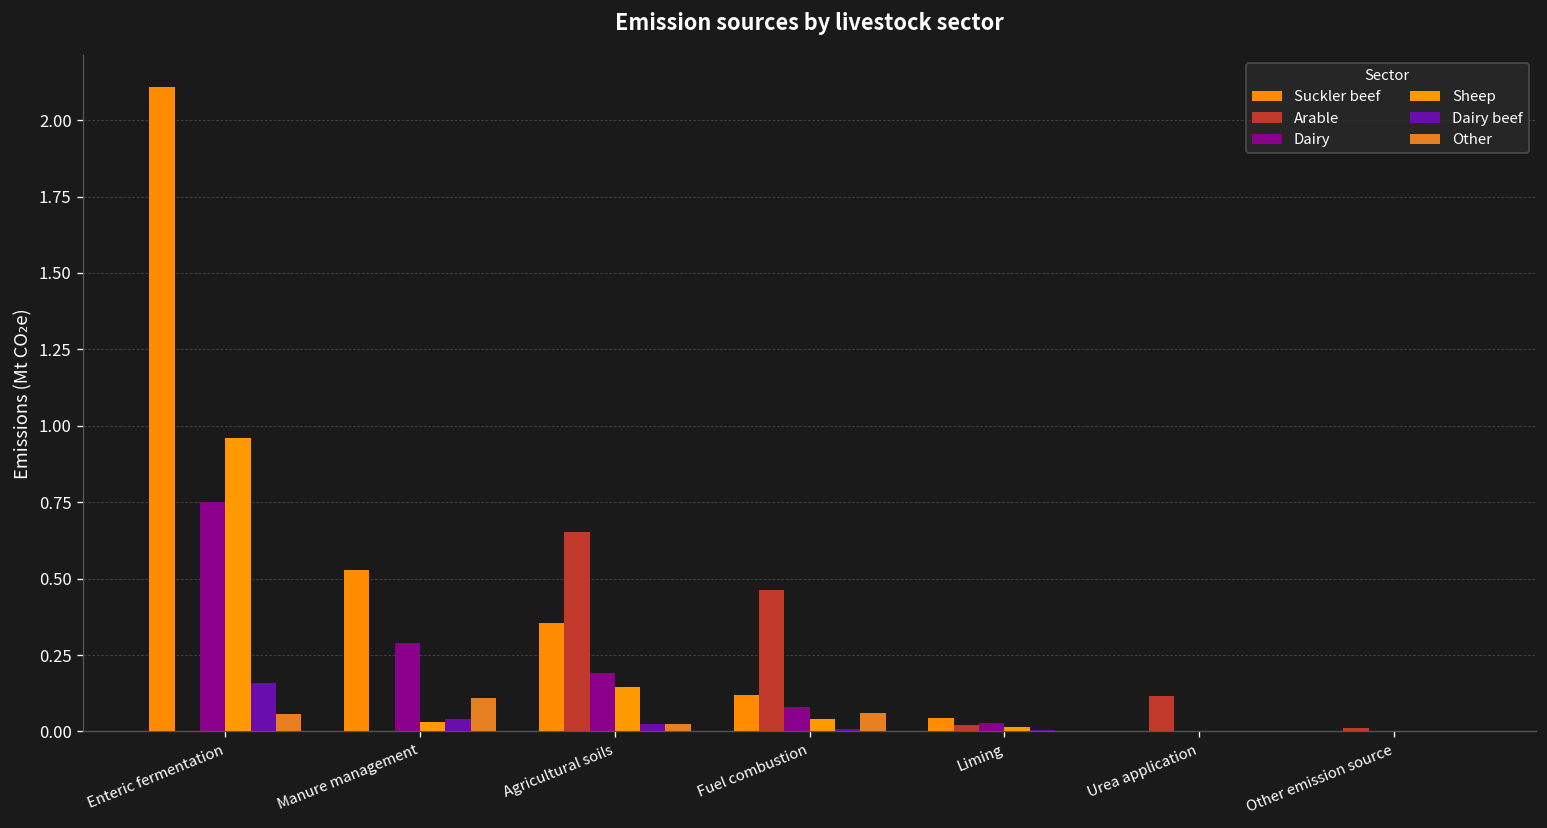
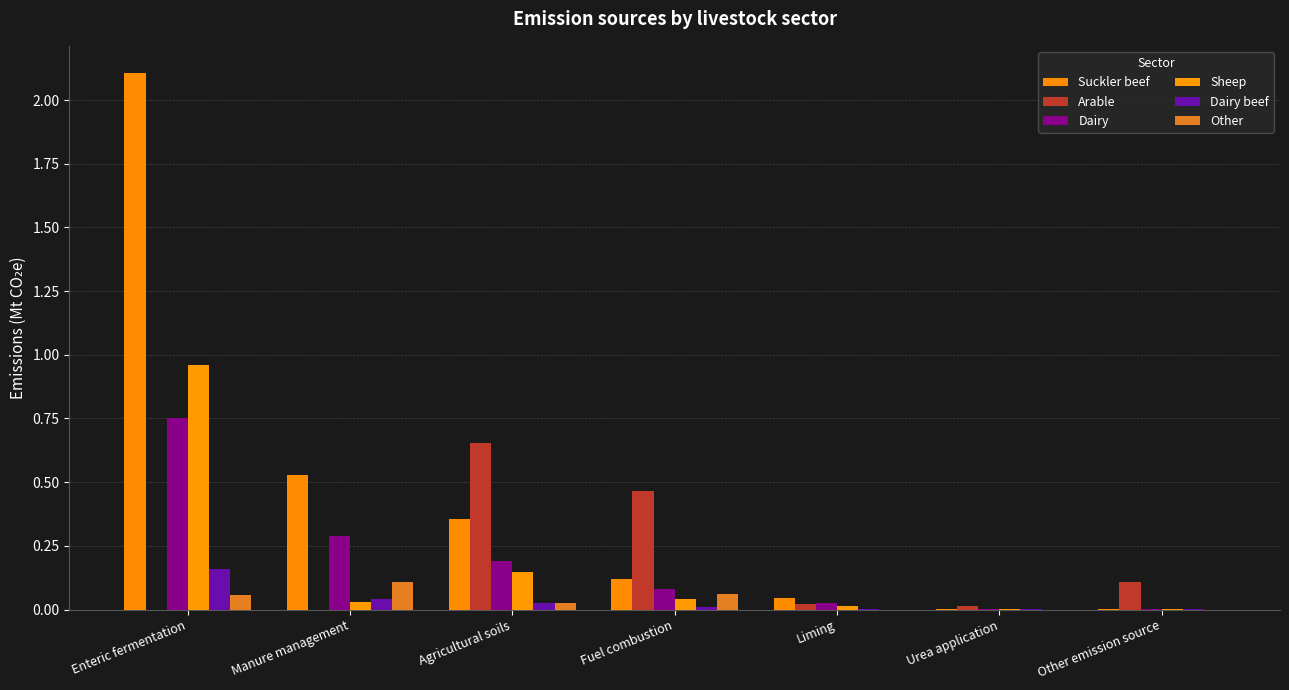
  {
    "Arable": {
      "Enteric fermentation": 0.00,
      "Manure management": 0.00,
      "Agricultural soils": 0.65,
      "Fuel combustion": 0.46,
      "Liming": 0.02,
-     "Urea application": 0.12,
-     "Other emission source": 0.01
+     "Urea application": 0.01,
+     "Other emission source": 0.11
    }
  }
